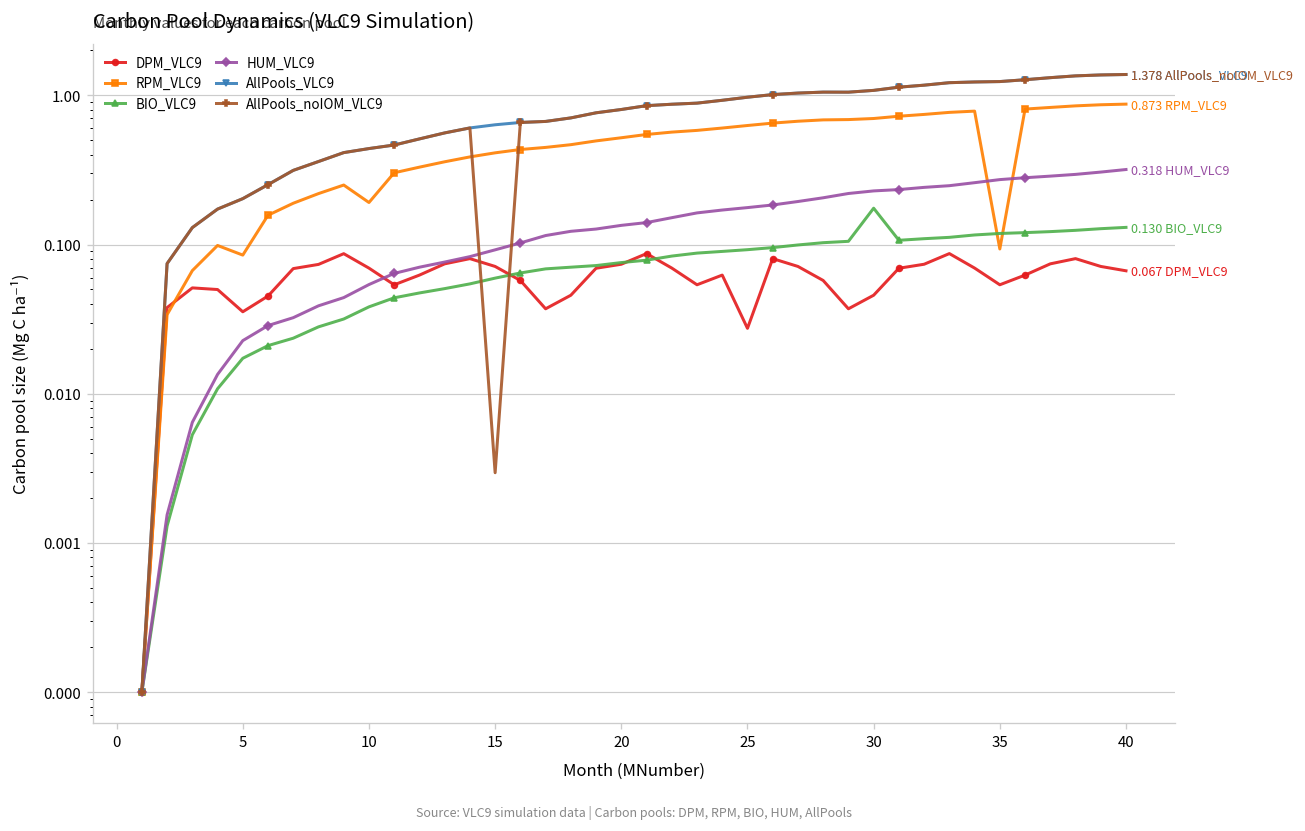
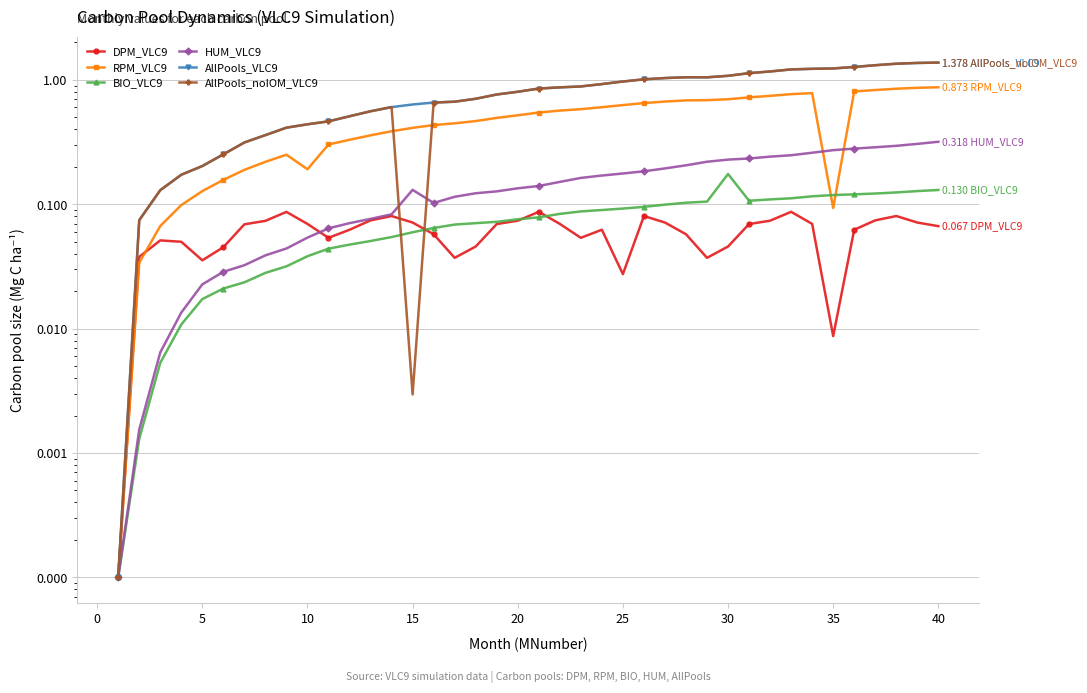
  {
    "DPM_VLC9": {
      "5": 0.035,
      "10": 0.07,
      "15": 0.07,
      "25": 0.027,
      "30": 0.046,
-     "35": 0.054
+     "35": 0.009
    },
    "RPM_VLC9": {
-     "5": 0.08,
+     "5": 0.13,
      "10": 0.19,
      "15": 0.41,
      "20": 0.52,
      "25": 0.6,
      "30": 0.7,
      "35": 0.09
    },
    "BIO_VLC9": {
      "40": 0.130
    },
    "HUM_VLC9": {
      "5": 0.023,
      "10": 0.054,
-     "15": 0.09,
+     "15": 0.13,
      "20": 0.13,
      "25": 0.18,
      "30": 0.23,
      "35": 0.27
    },
    "AllPools_VLC9": {
      "15": 0.6
    },
    "AllPools_noIOM_VLC9": {
      "15": 0.003
    }
  }
